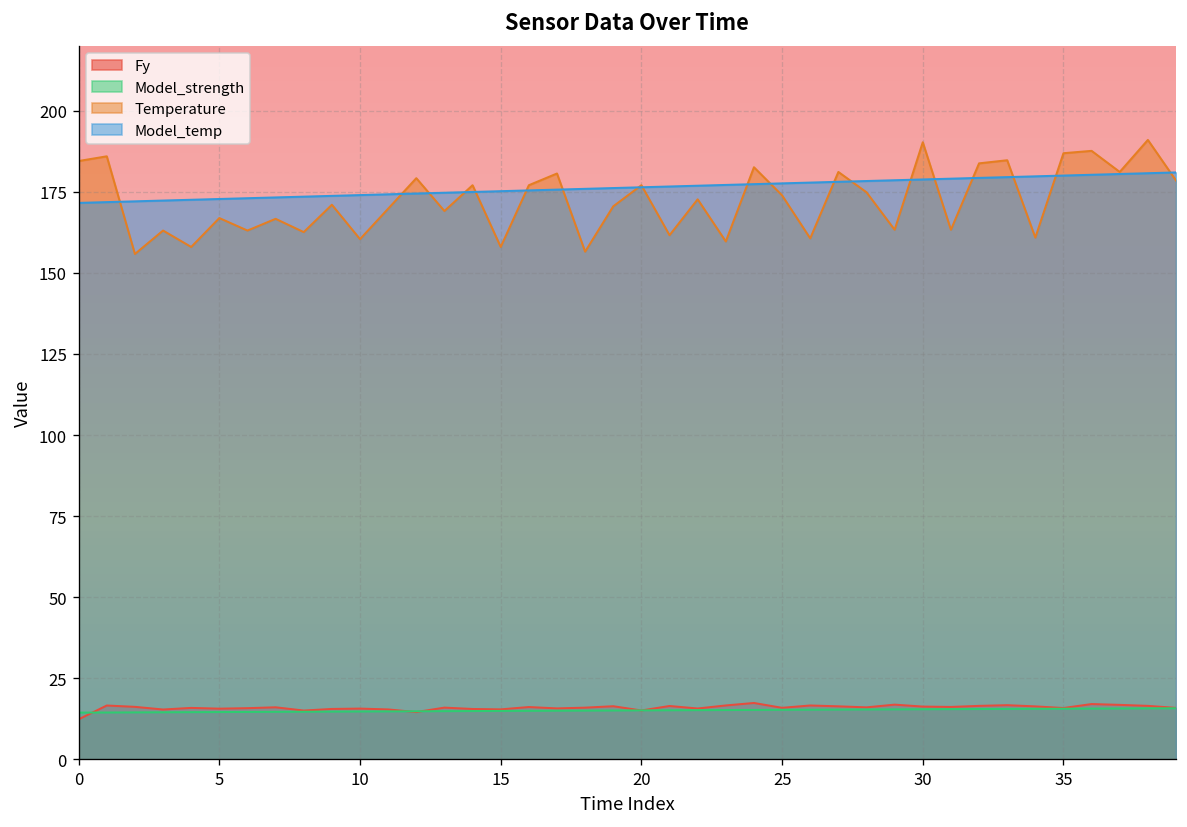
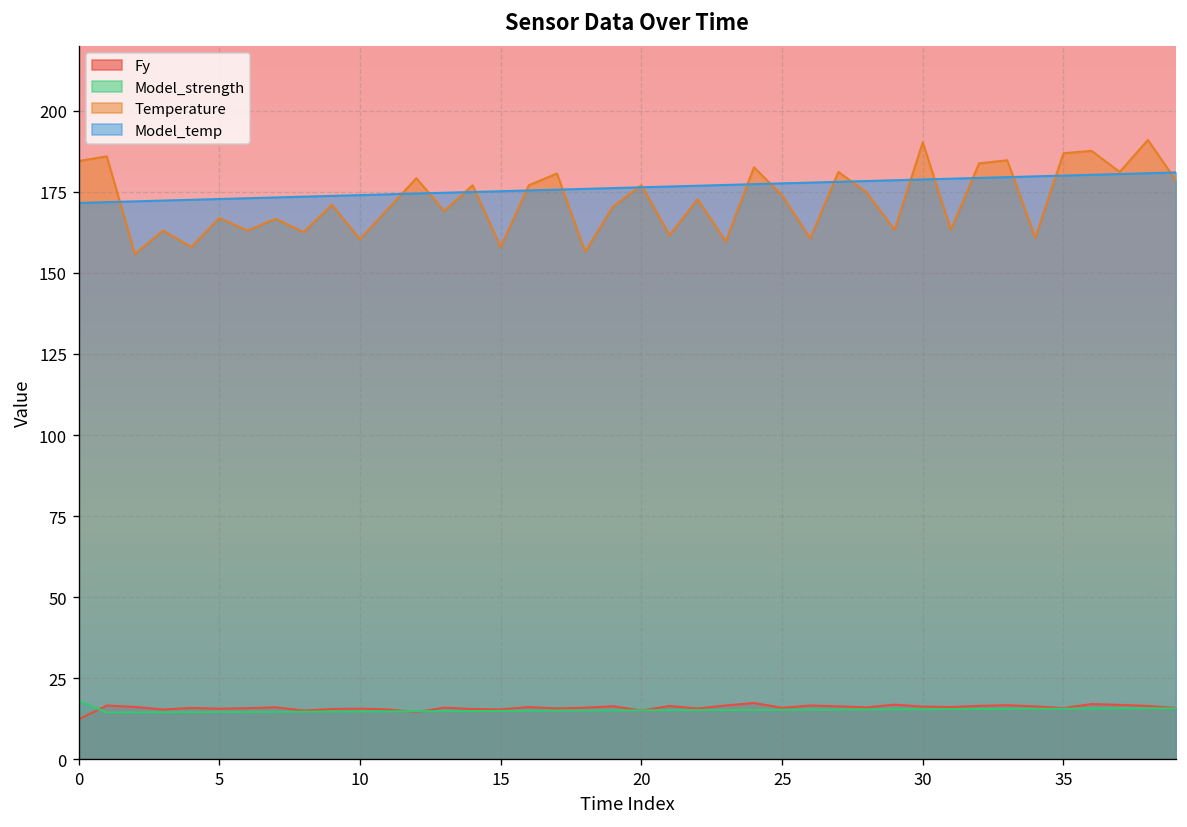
  {
    "Model_strength": {
-     "0": 14,
+     "0": 18,
      "5": 15
    },
    "Model_temp": {
      "0": 172,
      "5": 173,
      "10": 174,
      "15": 175,
      "25": 178,
      "30": 179,
      "35": 180
    }
  }
